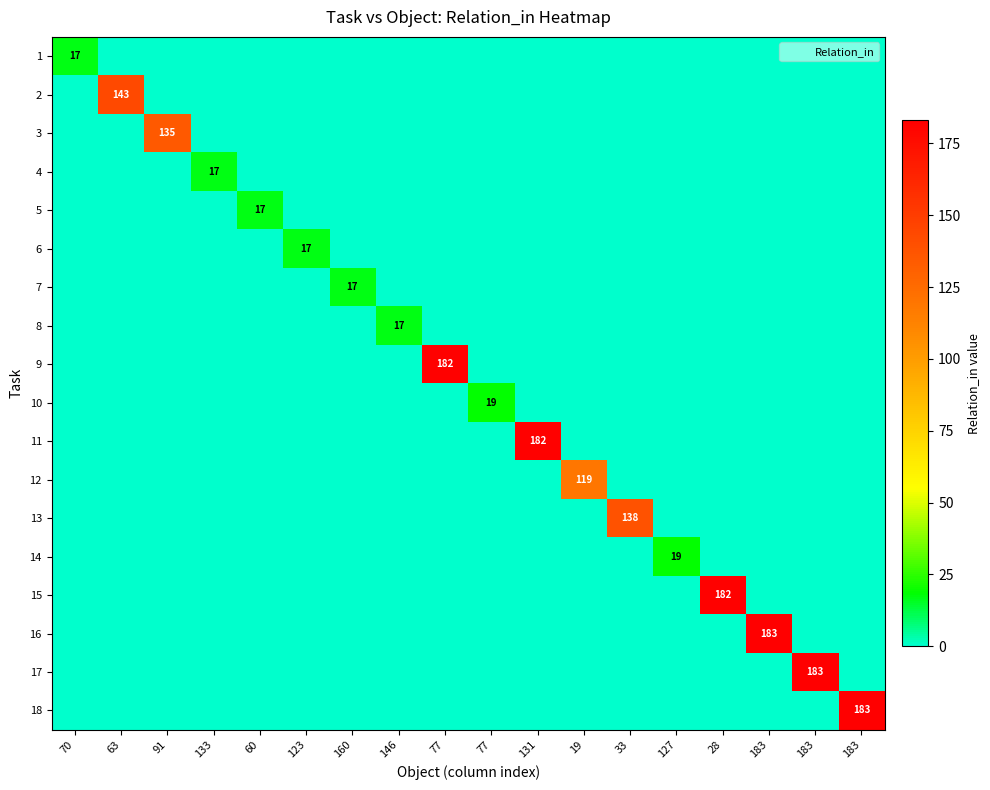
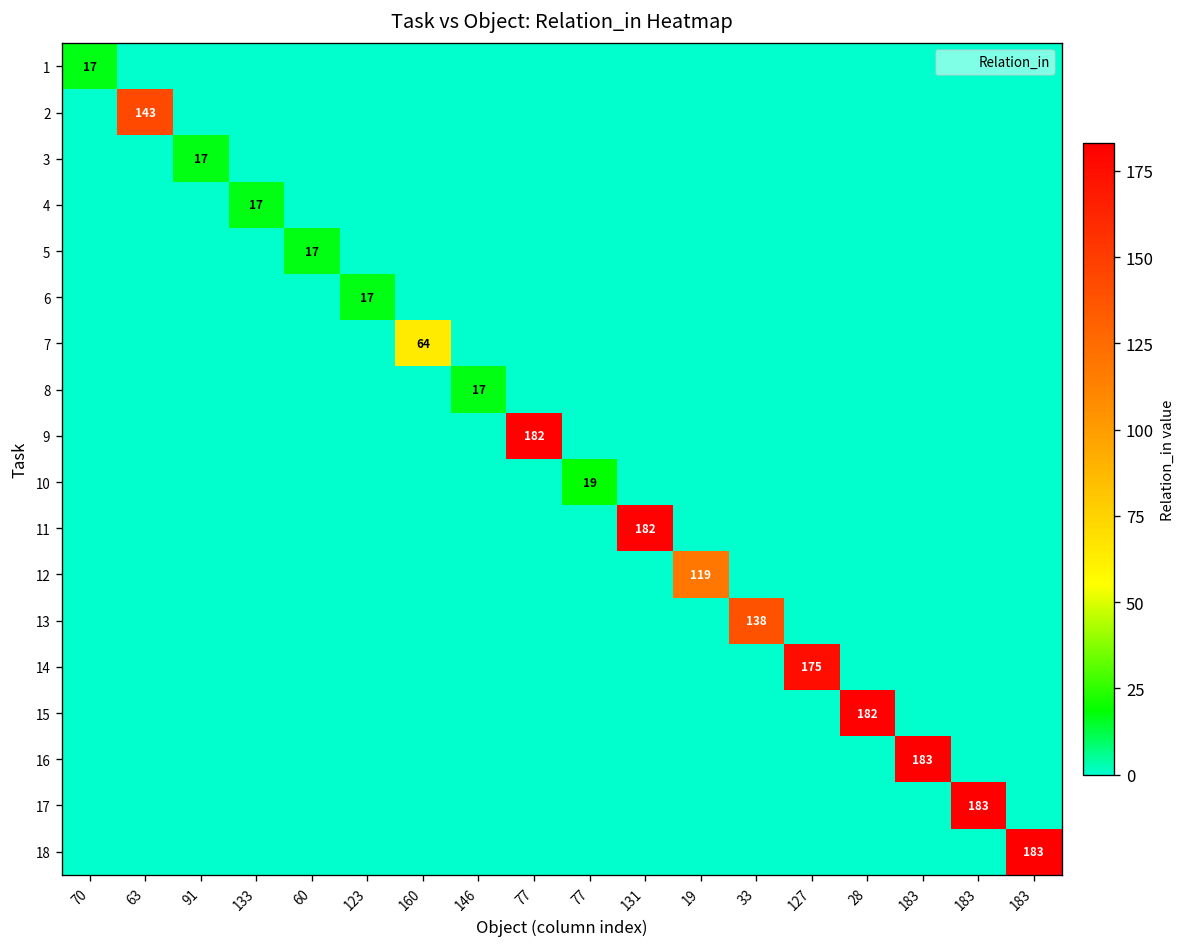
  {
    "1": {
      "70": 17
    },
    "2": {
      "63": 143
    },
    "3": {
-     "91": 135
+     "91": 17
    },
    "4": {
      "133": 17
    },
    "5": {
      "60": 17
    },
    "6": {
      "123": 17
    },
    "7": {
-     "160": 17
+     "160": 64
    },
    "8": {
      "146": 17
    },
    "11": {
      "131": 182
    },
    "12": {
      "19": 119
    },
    "13": {
      "33": 138
    },
    "14": {
-     "127": 19
+     "127": 175
    },
    "15": {
      "28": 182
    }
  }
